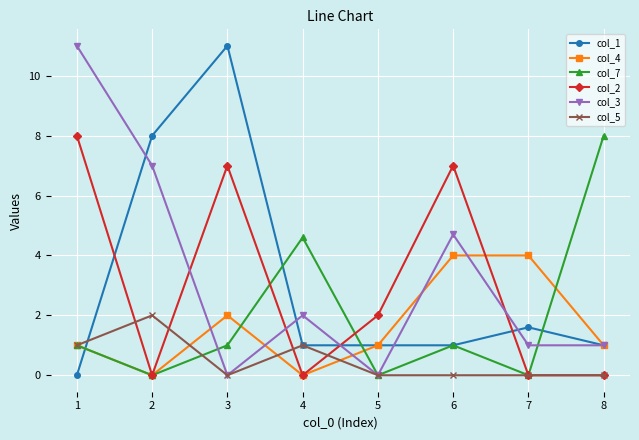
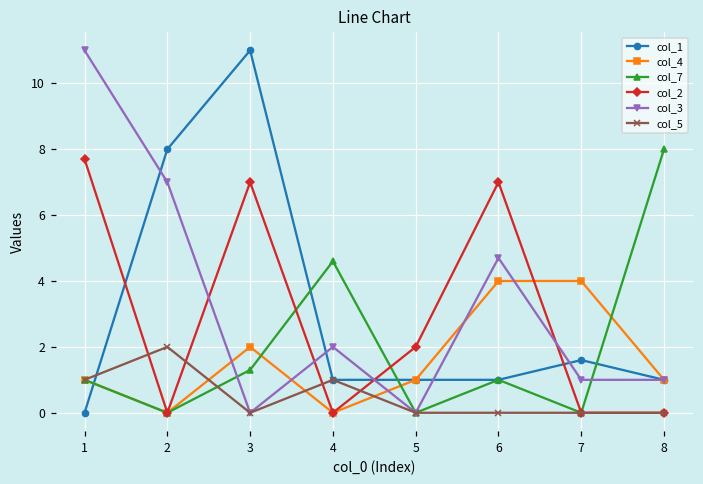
  {
    "col_1": {
      "1": 0.0,
      "2": 8.0,
      "3": 11.0,
      "7": 1.6
    },
    "col_4": {
      "3": 2.0,
      "6": 4.0,
      "7": 4.0
    },
    "col_7": {
-     "3": 1.0,
+     "3": 1.3,
      "4": 4.6,
      "8": 8.0
    },
    "col_2": {
-     "1": 8.0,
+     "1": 7.7,
      "3": 7.0,
      "5": 2.0,
      "6": 7.0
    },
    "col_3": {
      "1": 11.0,
      "2": 7.0,
      "4": 2.0,
      "6": 4.7,
      "7": 1.0
    },
    "col_5": {
      "2": 2.0,
      "6": 0.0
    }
  }
